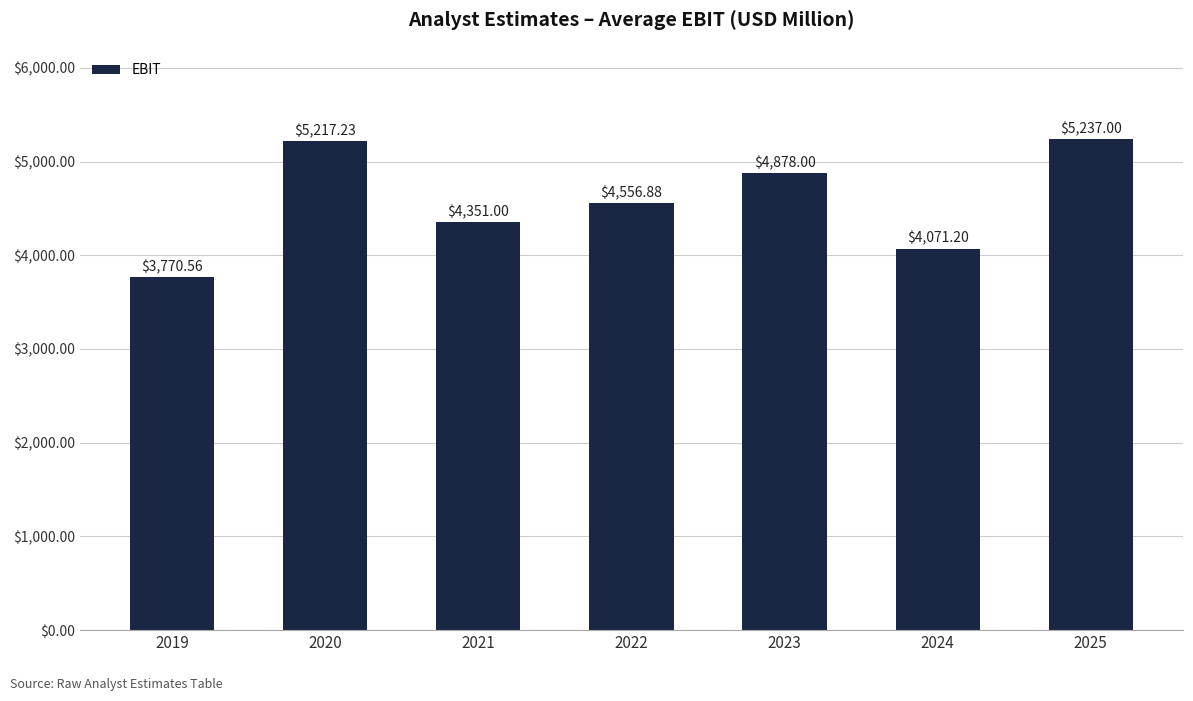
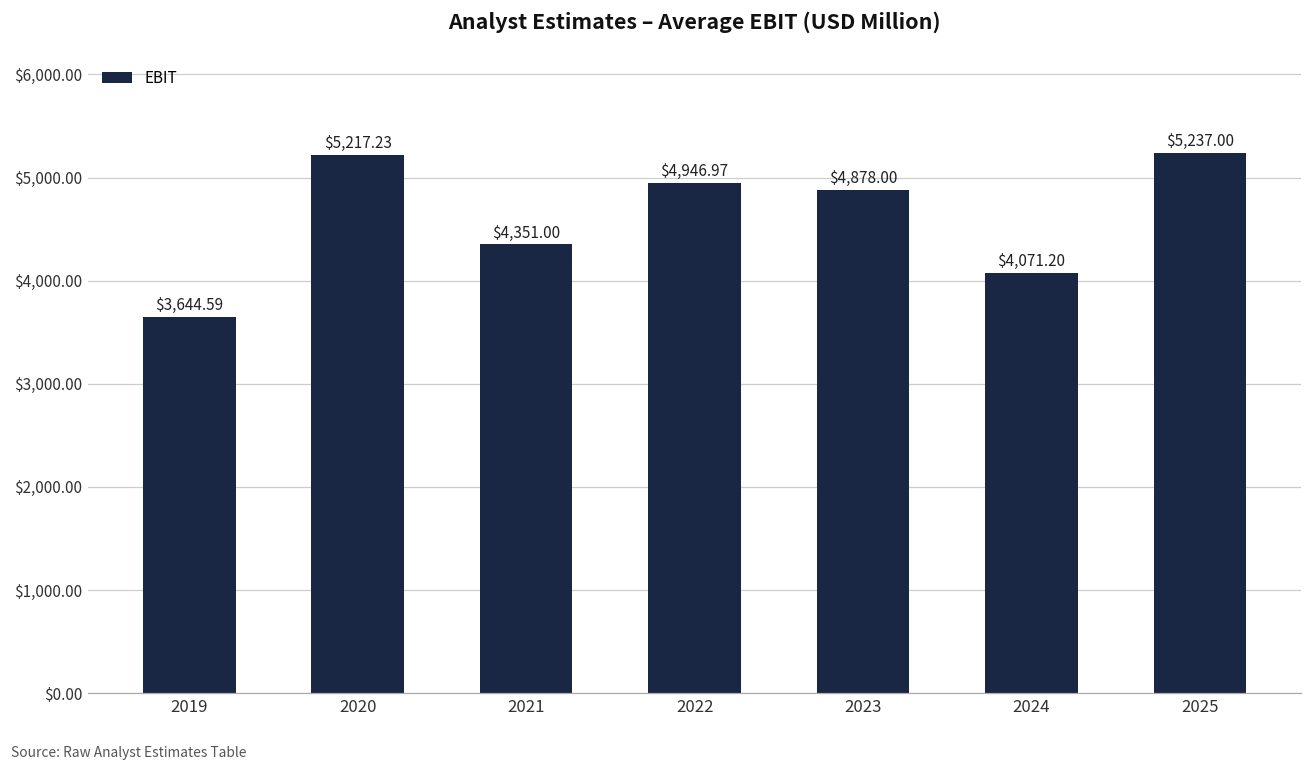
  {
-   "2019": "$3,770.56",
+   "2019": "$3,644.59",
    "2020": "$5,217.23",
    "2021": "$4,351.00",
-   "2022": "$4,556.88",
+   "2022": "$4,946.97",
    "2023": "$4,878.00",
    "2024": "$4,071.20",
    "2025": "$5,237.00"
  }
